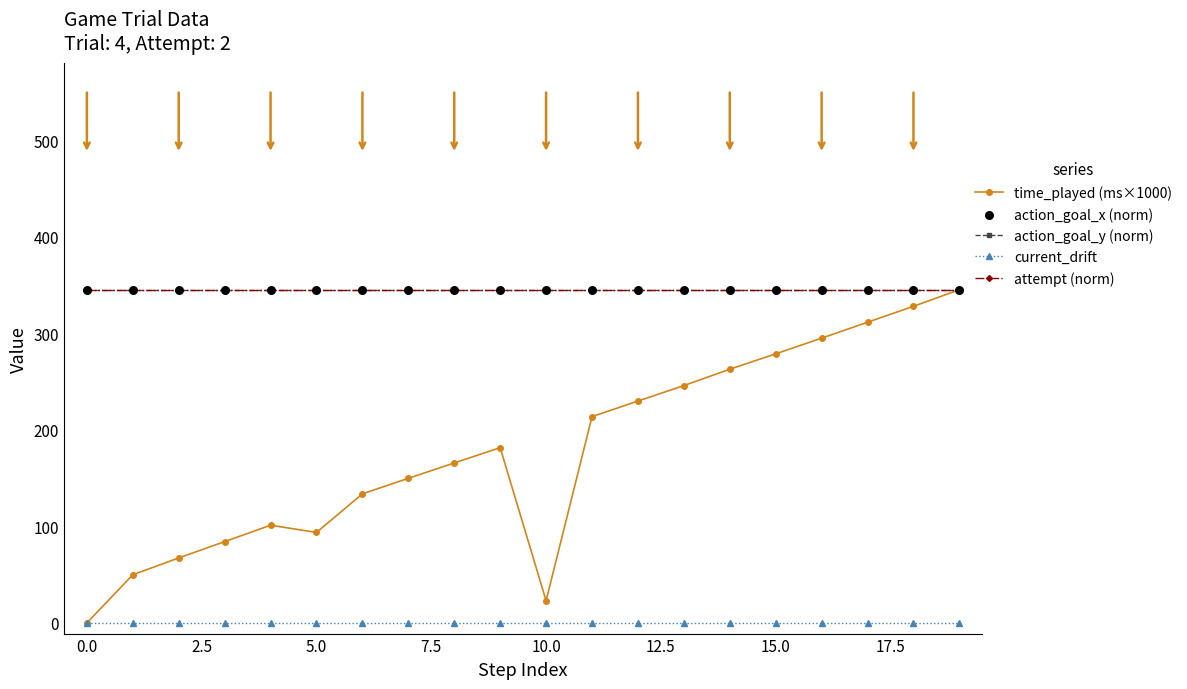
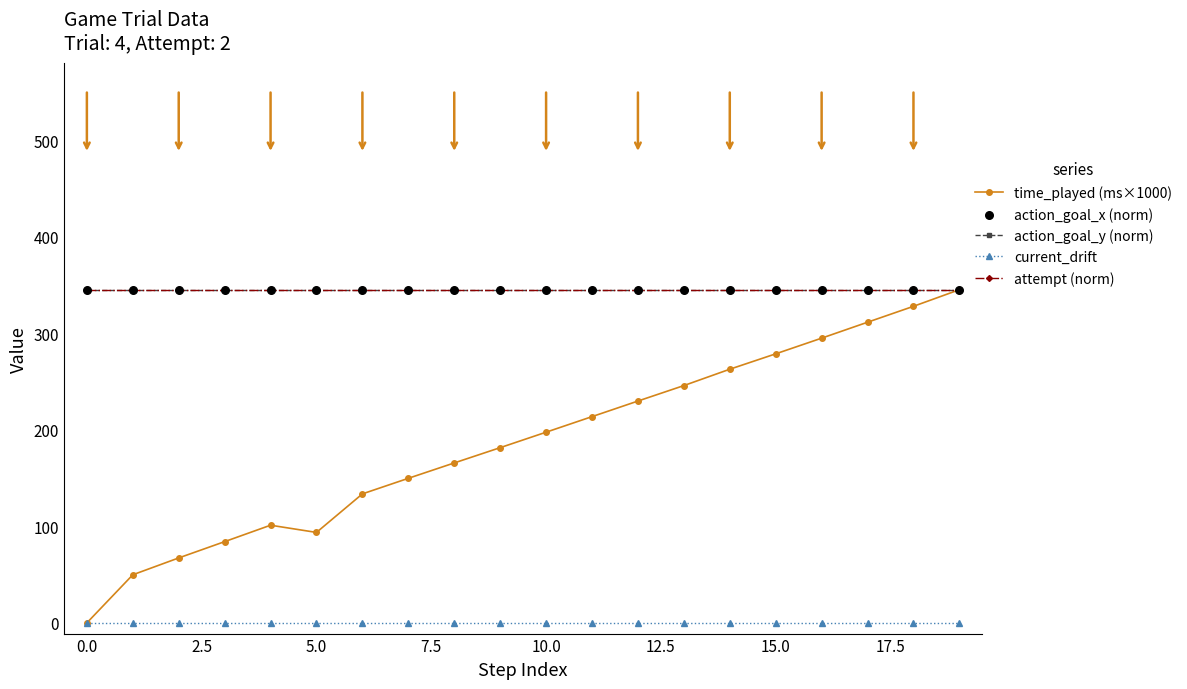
  {
    "time_played (ms×1000)": {
      "5.0": 90,
-     "10.0": 20,
+     "10.0": 200,
      "15.0": 280
    },
    "action_goal_x (norm)": {
      "0.0": 350,
      "5.0": 350,
      "10.0": 350,
      "15.0": 350
    },
    "current_drift": {
      "5.0": 0,
      "10.0": 0,
      "15.0": 0
    }
  }
